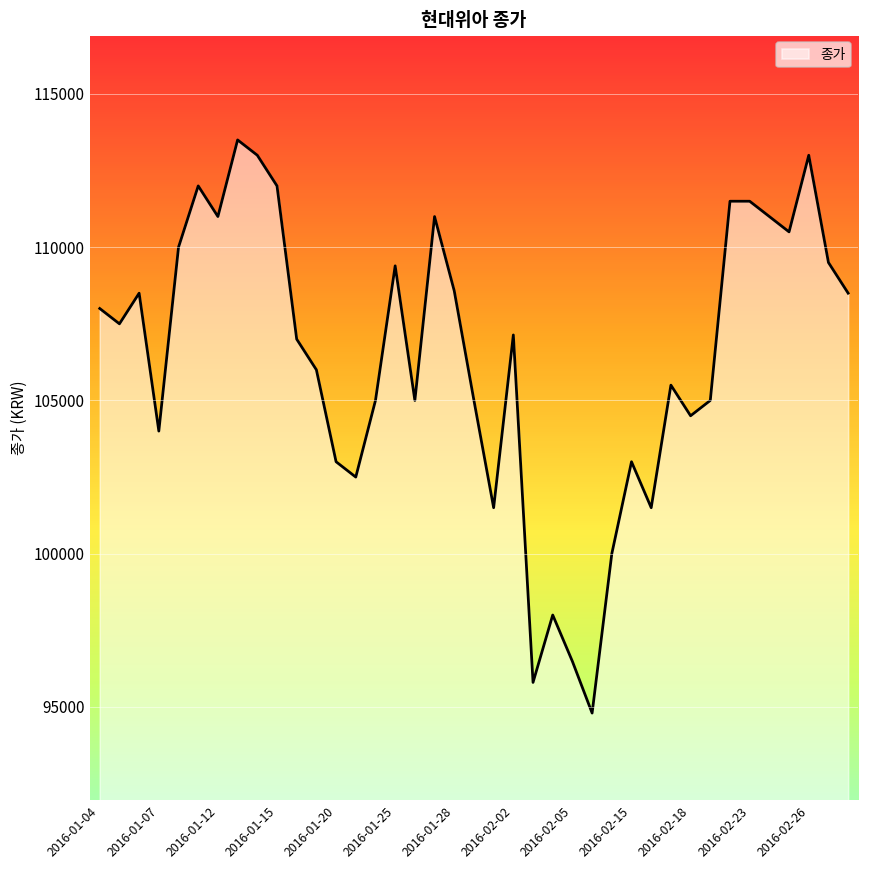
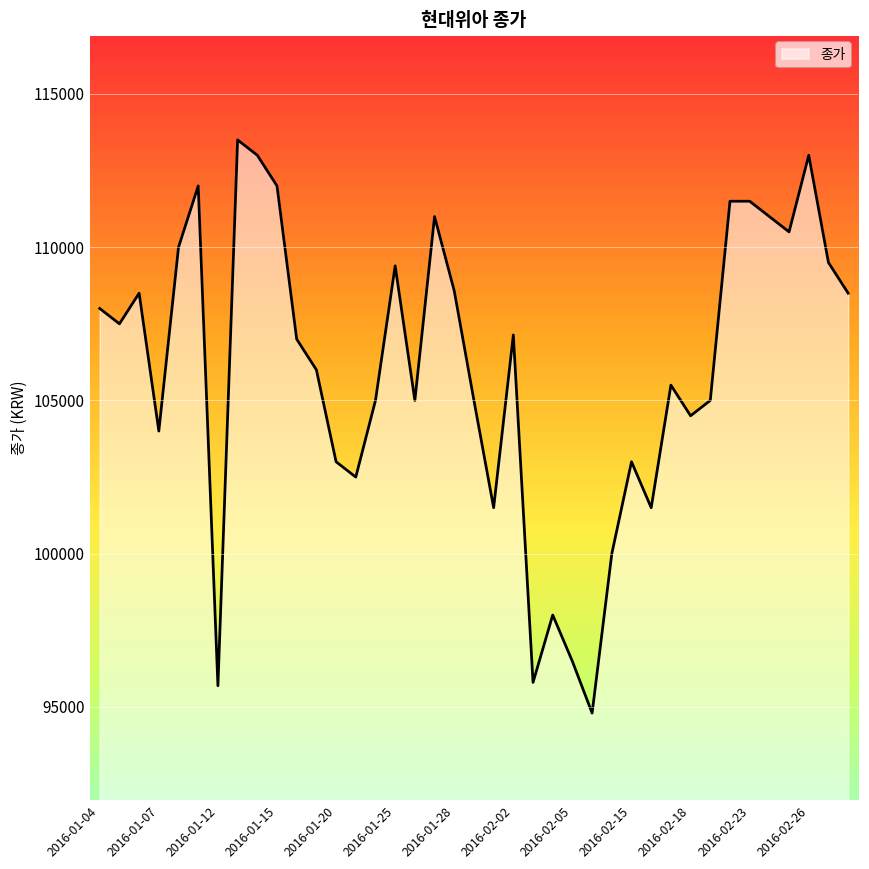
  {
    "2016-01-04": 108000,
    "2016-01-07": 104000,
-   "2016-01-12": 111000,
+   "2016-01-12": 95700,
    "2016-01-15": 112000,
    "2016-01-20": 103000,
    "2016-01-25": 109400,
    "2016-01-28": 108600,
    "2016-02-02": 107100,
    "2016-02-05": 96500,
    "2016-02-15": 103000,
    "2016-02-18": 104500,
    "2016-02-23": 111500,
    "2016-02-26": 113000
  }
